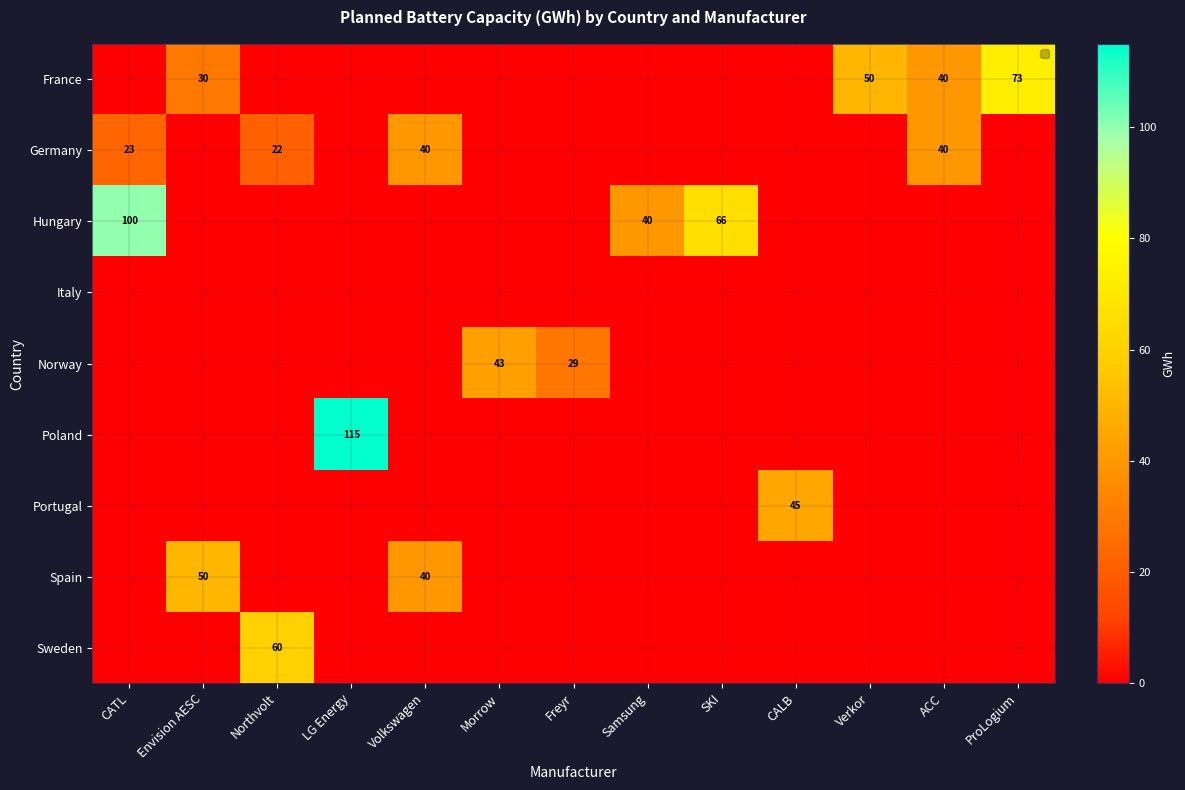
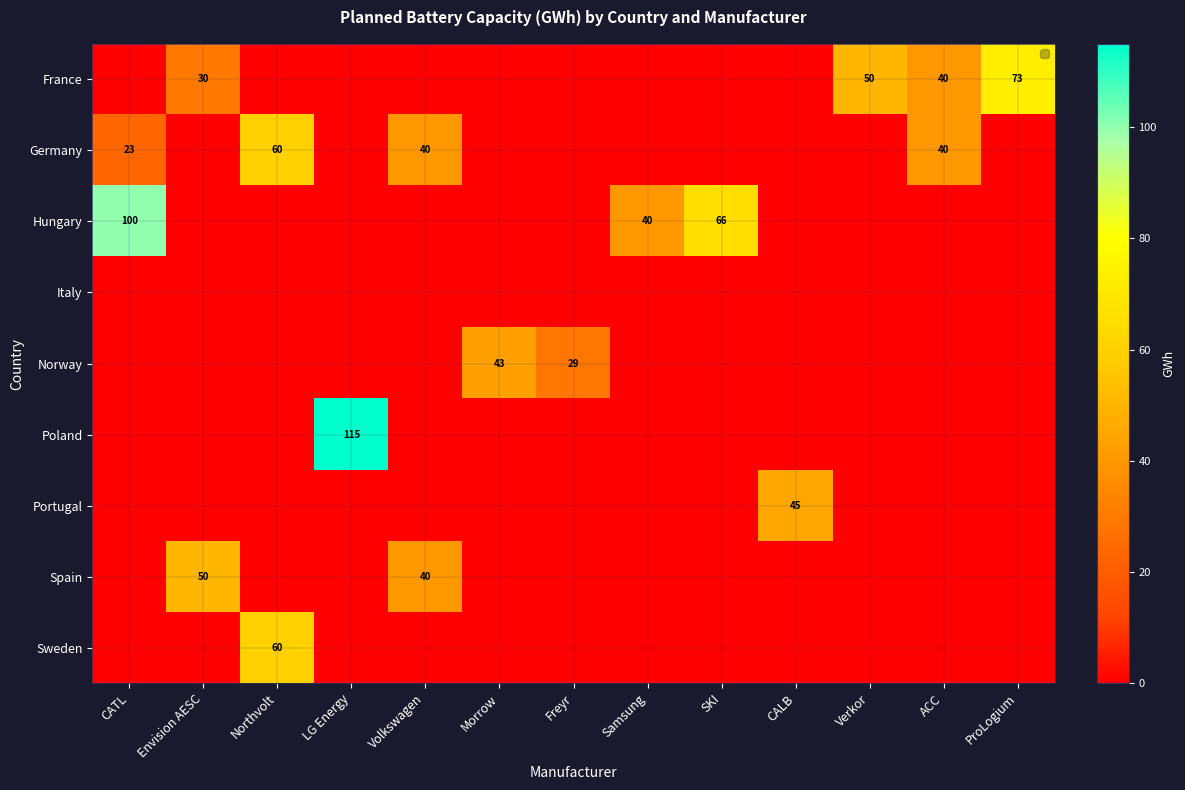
  {
    "France": {
      "Envision AESC": 30,
      "Verkor": 50,
      "ACC": 40,
      "ProLogium": 73
    },
    "Germany": {
      "CATL": 23,
-     "Northvolt": 22,
+     "Northvolt": 60,
      "Volkswagen": 40,
      "ACC": 40
    },
    "Hungary": {
      "CATL": 100,
      "Samsung": 40,
      "SKI": 66
    },
    "Norway": {
      "Morrow": 43,
      "Freyr": 29
    },
    "Poland": {
      "LG Energy": 115
    },
    "Portugal": {
      "CALB": 45
    },
    "Spain": {
      "Envision AESC": 50,
      "Volkswagen": 40
    },
    "Sweden": {
      "Northvolt": 60
    }
  }
